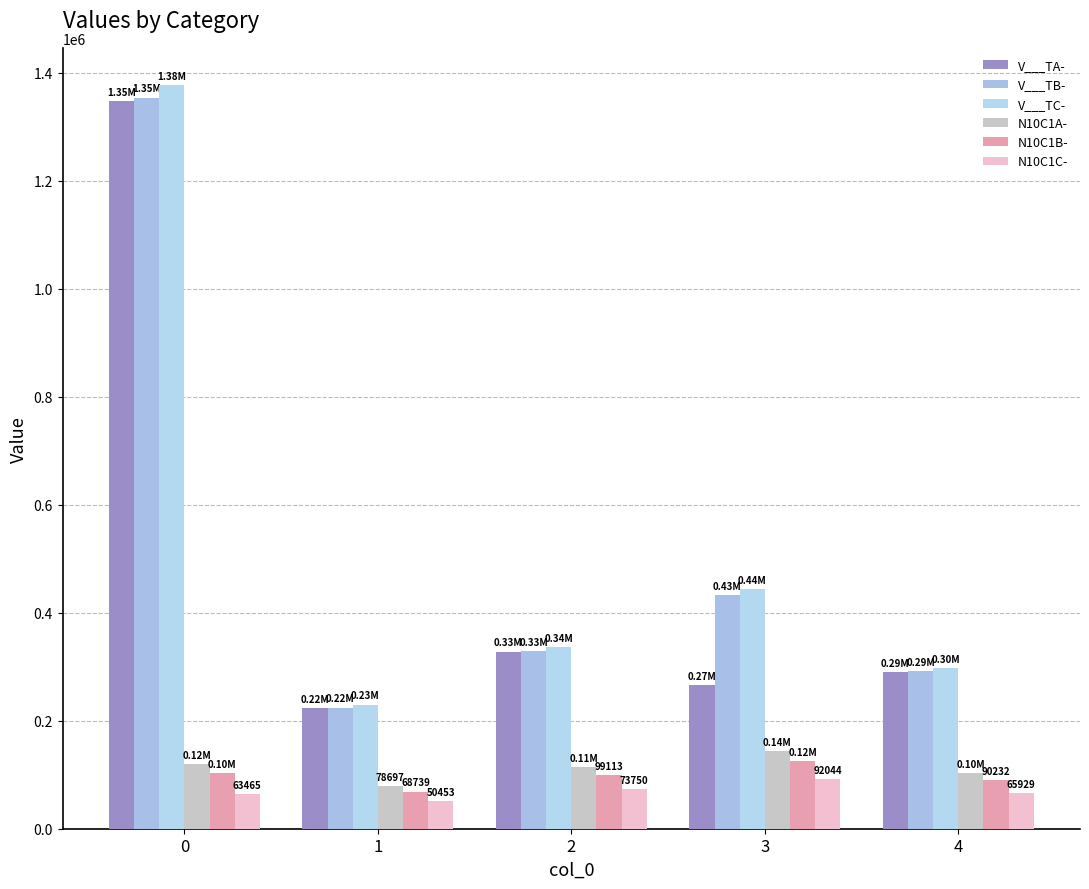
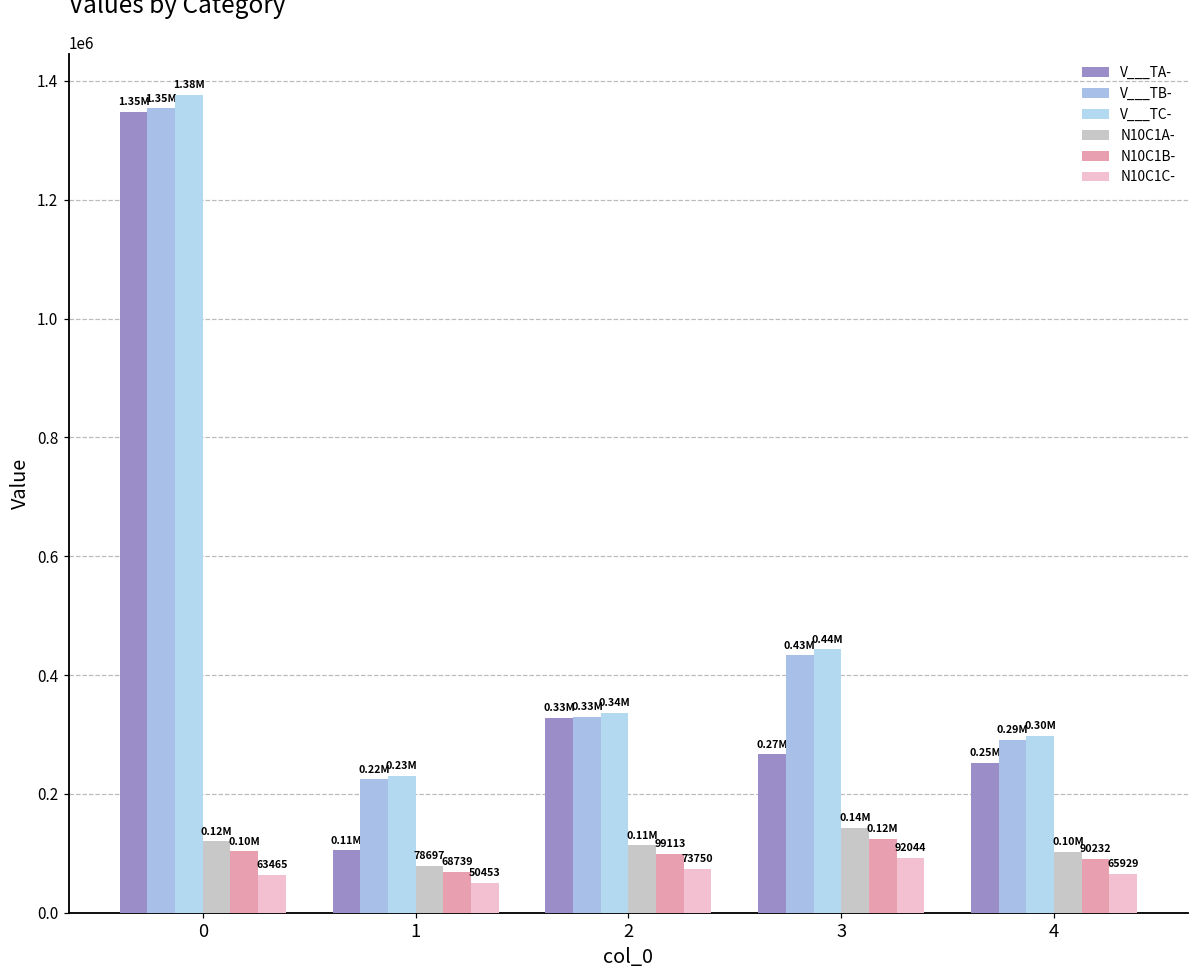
  {
    "V___TA-": {
      "0": "1.35M",
-     "1": "0.22M",
+     "1": "0.11M",
      "2": "0.33M",
      "3": "0.27M",
-     "4": "0.29M"
+     "4": "0.25M"
    }
  }
